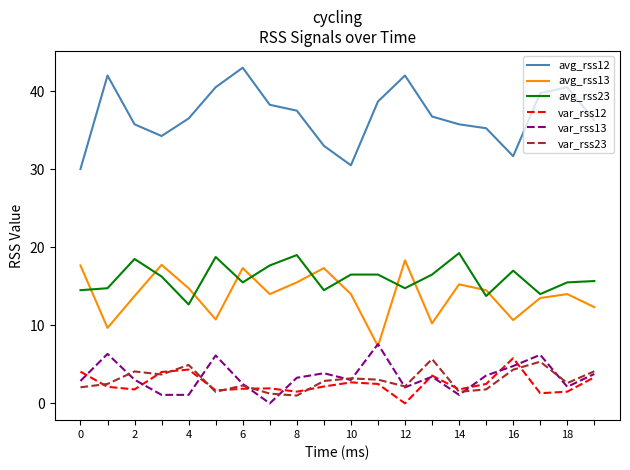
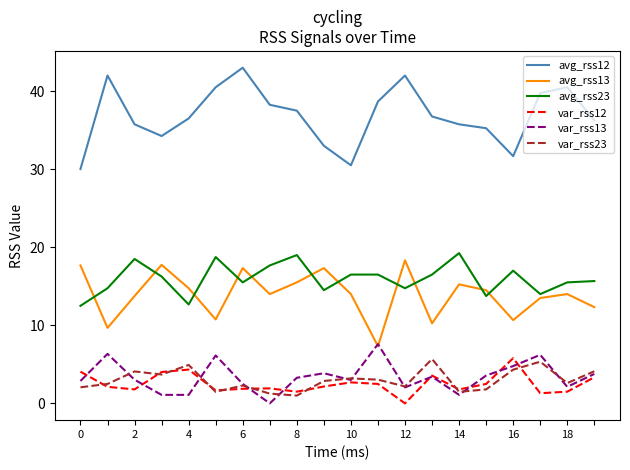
  {
    "avg_rss12": {
      "0": 30
    },
    "avg_rss13": {
      "0": 18
    },
    "avg_rss23": {
-     "0": 15
+     "0": 13
    },
    "var_rss12": {
      "0": 4
    },
    "var_rss13": {
      "0": 3
    },
    "var_rss23": {
      "0": 2
    }
  }
